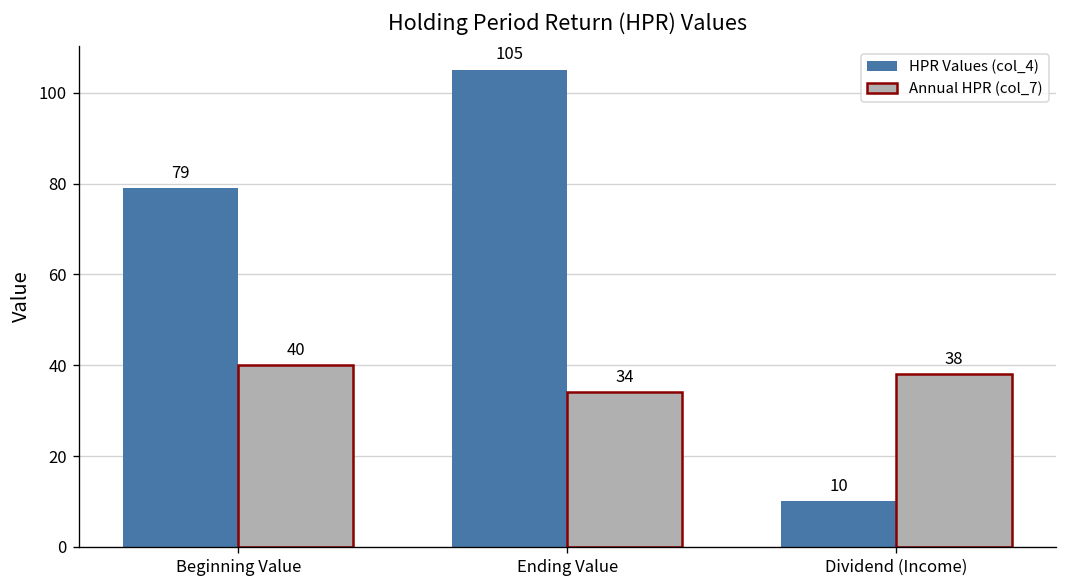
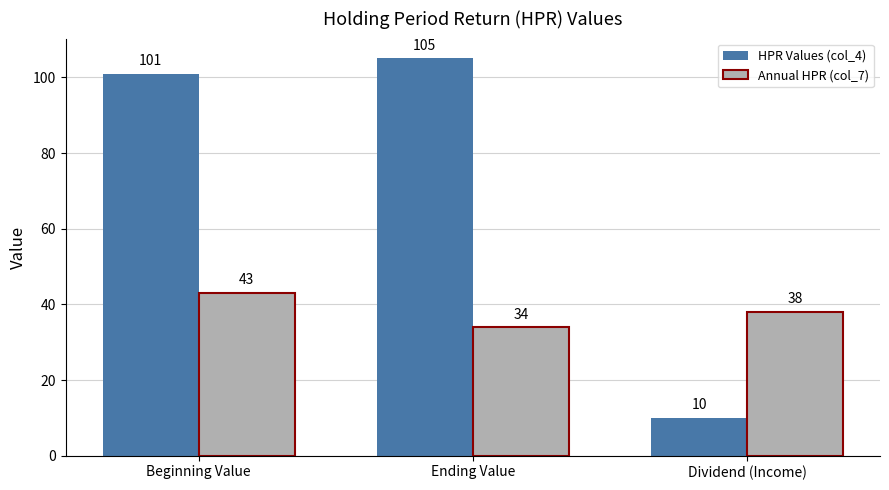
  {
    "HPR Values (col_4)": {
-     "Beginning Value": 79,
+     "Beginning Value": 101,
      "Ending Value": 105,
      "Dividend (Income)": 10
    },
    "Annual HPR (col_7)": {
-     "Beginning Value": 40,
+     "Beginning Value": 43,
      "Ending Value": 34,
      "Dividend (Income)": 38
    }
  }
